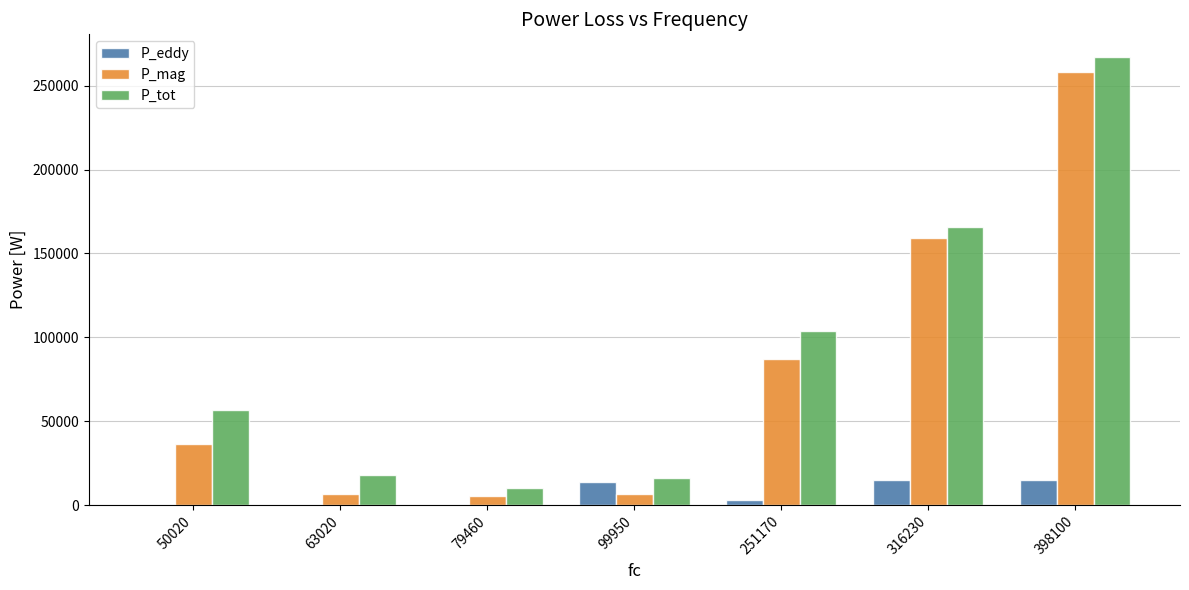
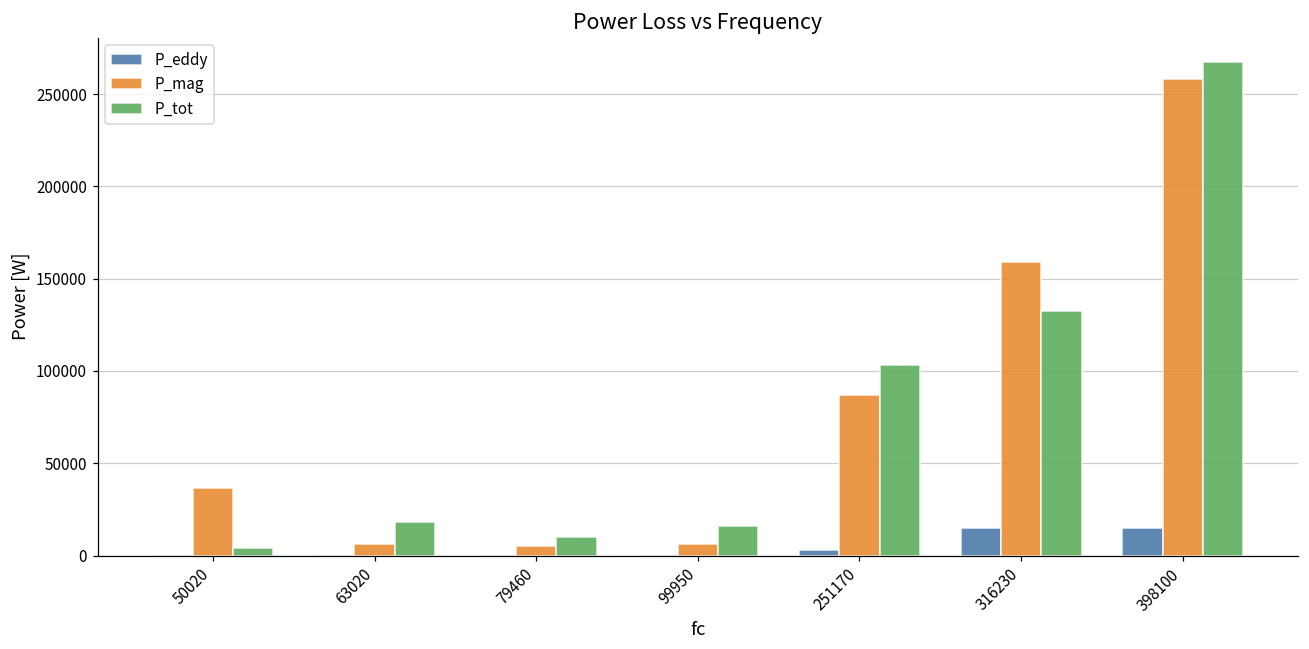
  {
    "P_eddy": {
-     "99950": 14000,
+     "99950": 0,
      "251170": 3000,
      "316230": 15000,
      "398100": 15000
    },
    "P_mag": {
      "50020": 36000,
      "63020": 6000,
      "79460": 5000,
      "99950": 6000,
      "251170": 87000,
      "316230": 159000,
      "398100": 258000
    },
    "P_tot": {
-     "50020": 57000,
+     "50020": 4000,
      "63020": 18000,
      "79460": 10000,
      "99950": 16000,
      "251170": 103000,
-     "316230": 166000,
+     "316230": 133000,
      "398100": 267000
    }
  }
